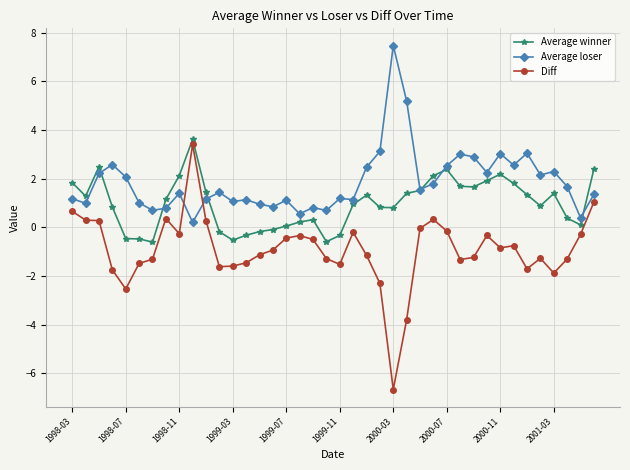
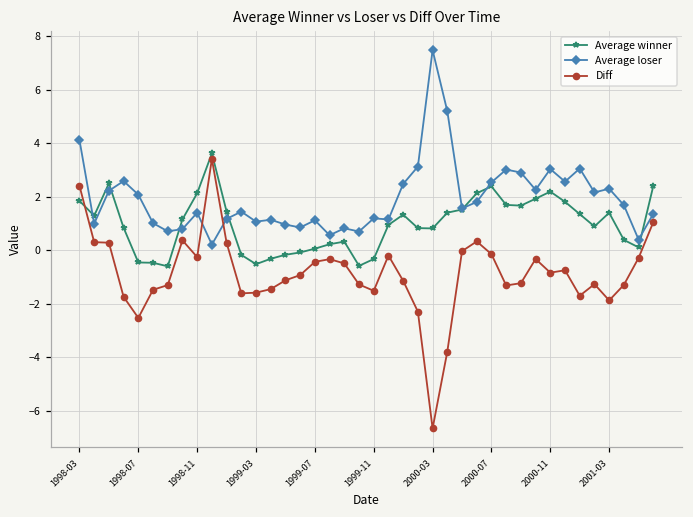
  {
    "Average winner": {
      "1998-03": 1.8,
      "1998-07": -0.5,
      "1998-11": 2.1,
      "1999-03": -0.5,
      "1999-07": 0.1,
      "1999-11": -0.3,
      "2000-03": 0.8,
      "2000-07": 2.4,
      "2000-11": 2.2,
      "2001-03": 1.4
    },
    "Average loser": {
-     "1998-03": 1.2,
+     "1998-03": 4.1,
      "1998-07": 2.1,
      "1998-11": 1.4,
      "1999-03": 1.1,
      "1999-07": 1.1,
      "1999-11": 1.2,
      "2000-03": 7.5,
      "2000-07": 2.5,
      "2000-11": 3.0,
      "2001-03": 2.3
    },
    "Diff": {
-     "1998-03": 0.7,
+     "1998-03": 2.4,
      "1998-07": -2.5,
      "1998-11": -0.3,
      "1999-03": -1.6,
      "1999-07": -0.4,
      "1999-11": -1.5,
      "2000-03": -6.7,
      "2000-07": -0.2,
      "2000-11": -0.8,
      "2001-03": -1.9
    }
  }
